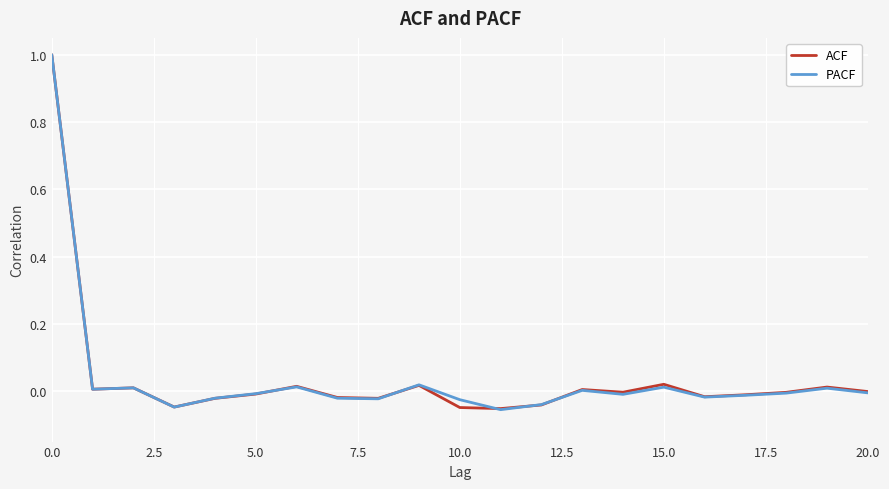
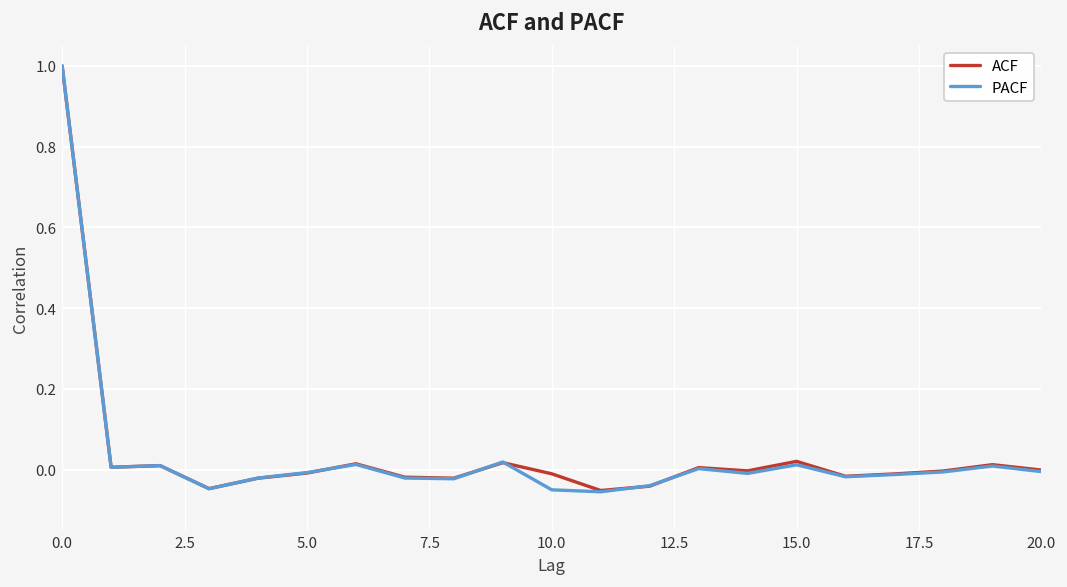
  {
    "ACF": {
-     "10.0": -0.05,
+     "10.0": -0.01,
      "15.0": 0.02
    },
    "PACF": {
-     "10.0": -0.03,
+     "10.0": -0.05,
      "15.0": 0.01
    }
  }
